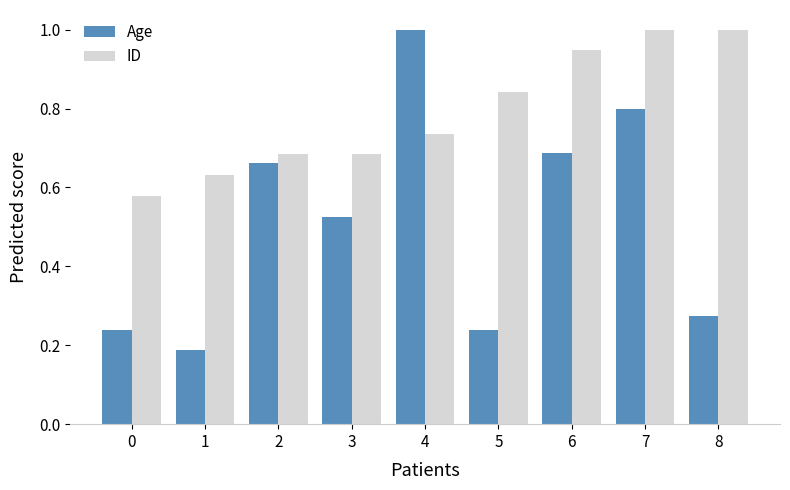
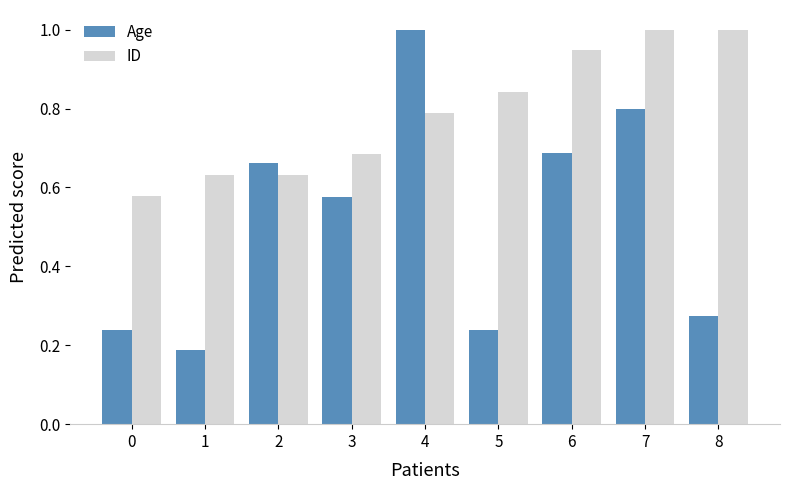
  {
    "Age": {
      "0": 0.24,
      "1": 0.19,
      "2": 0.66,
-     "3": 0.53,
+     "3": 0.58,
      "4": 1.00,
      "5": 0.24,
      "6": 0.69,
      "7": 0.80,
      "8": 0.28
    },
    "ID": {
      "0": 0.58,
      "1": 0.63,
-     "2": 0.68,
+     "2": 0.63,
      "3": 0.68,
-     "4": 0.74,
+     "4": 0.79,
      "5": 0.84,
      "6": 0.95,
      "7": 1.00,
      "8": 1.00
    }
  }
